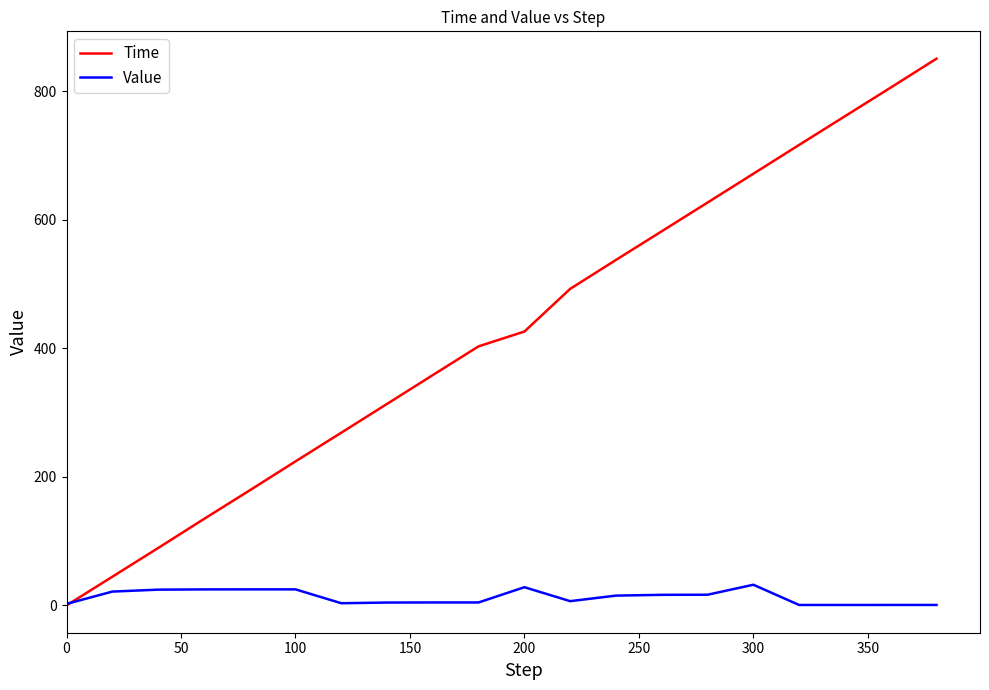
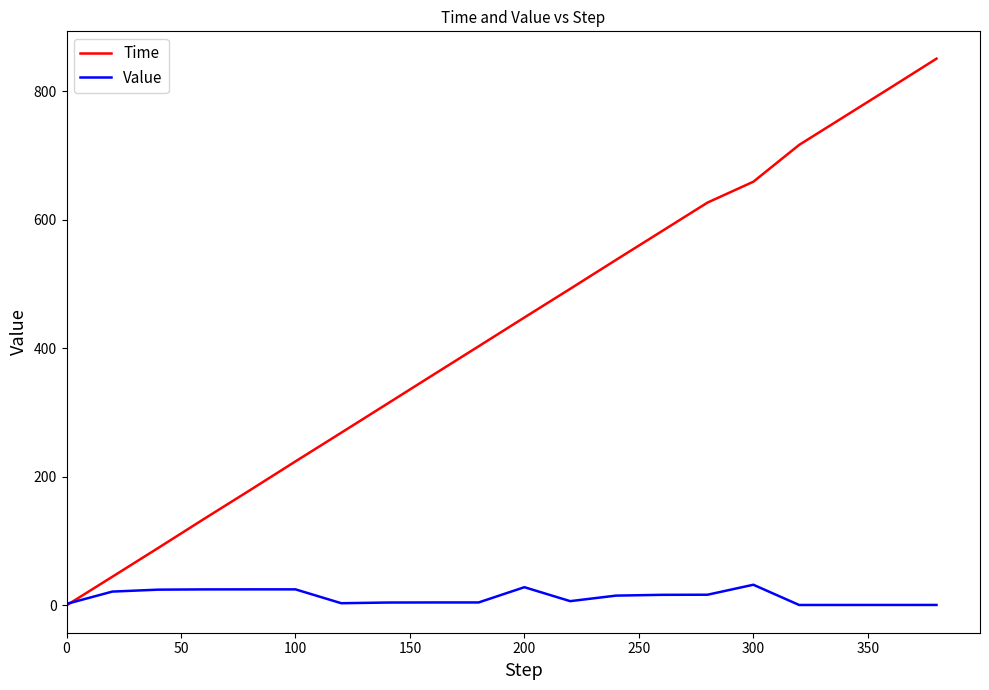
  {
    "Time": {
      "100": 220,
-     "200": 430,
-     "300": 670
+     "200": 450,
+     "300": 660
    },
    "Value": {
      "100": 20,
      "200": 30,
      "300": 30
    }
  }
